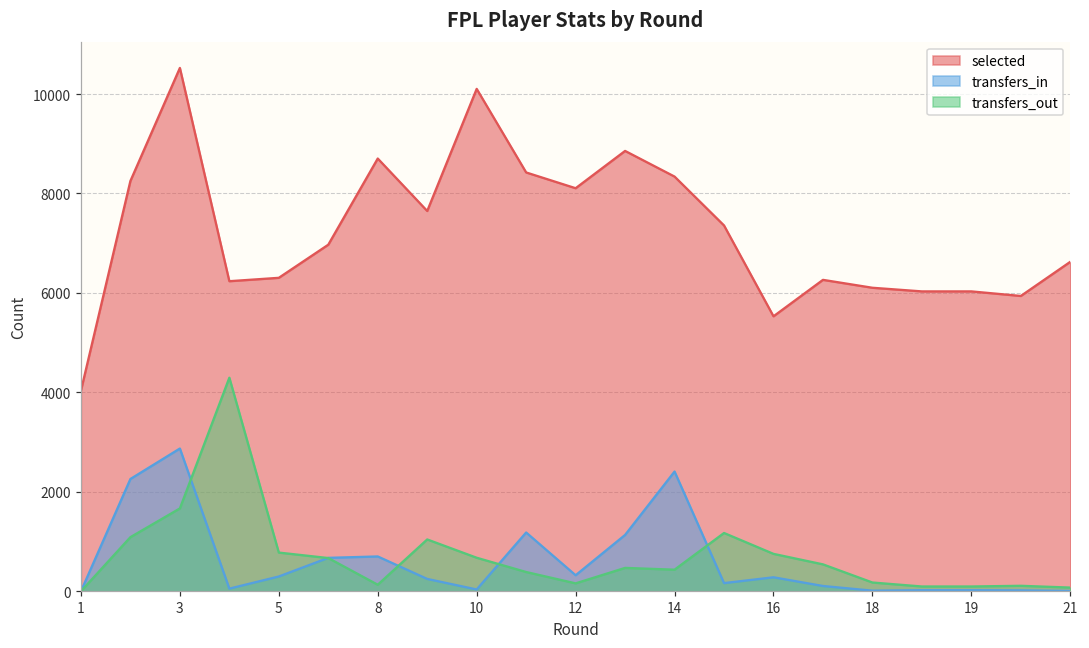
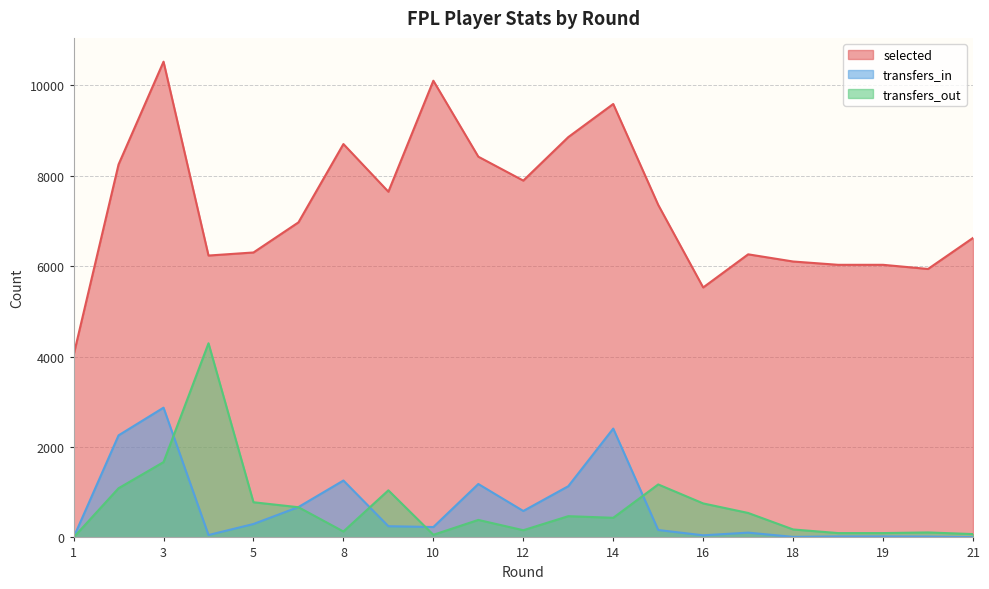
  {
    "selected": {
      "8": 8700,
      "10": 10100,
-     "12": 8100,
-     "14": 8300,
+     "12": 7900,
+     "14": 9600,
      "16": 5500,
      "18": 6100,
      "21": 6600
    },
    "transfers_in": {
-     "8": 700,
-     "10": 0,
-     "12": 300,
+     "8": 1300,
+     "10": 200,
+     "12": 600,
      "14": 2400,
-     "16": 300,
+     "16": 0,
      "18": 0,
      "21": 0
    },
    "transfers_out": {
      "8": 100,
-     "10": 700,
+     "10": 100,
      "12": 200,
      "14": 400,
      "16": 800,
      "18": 200,
      "21": 100
    }
  }
